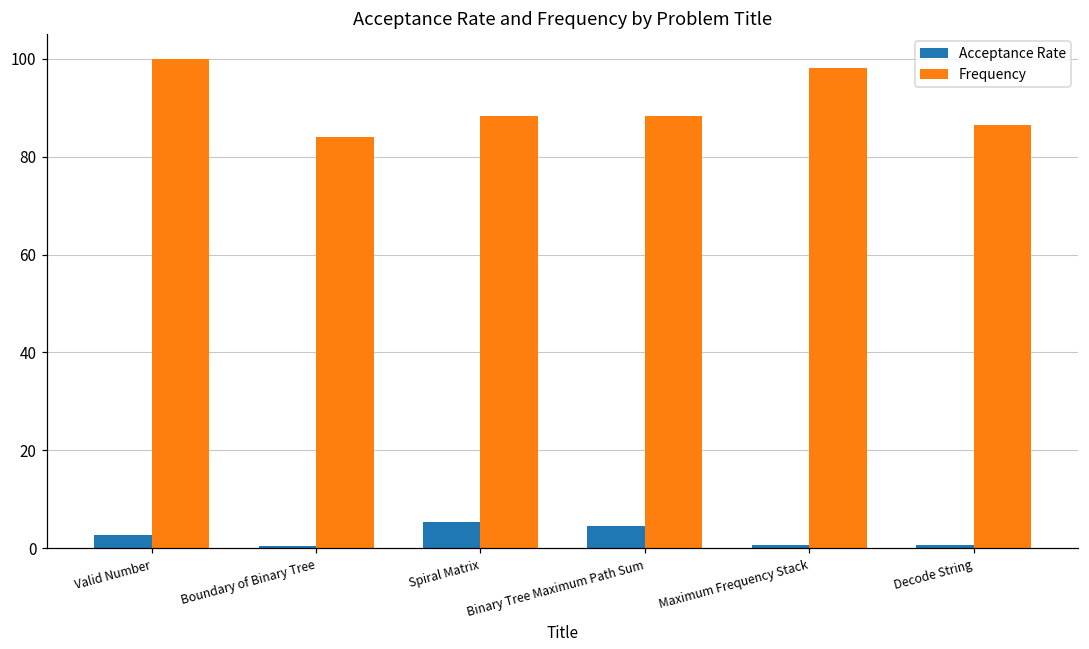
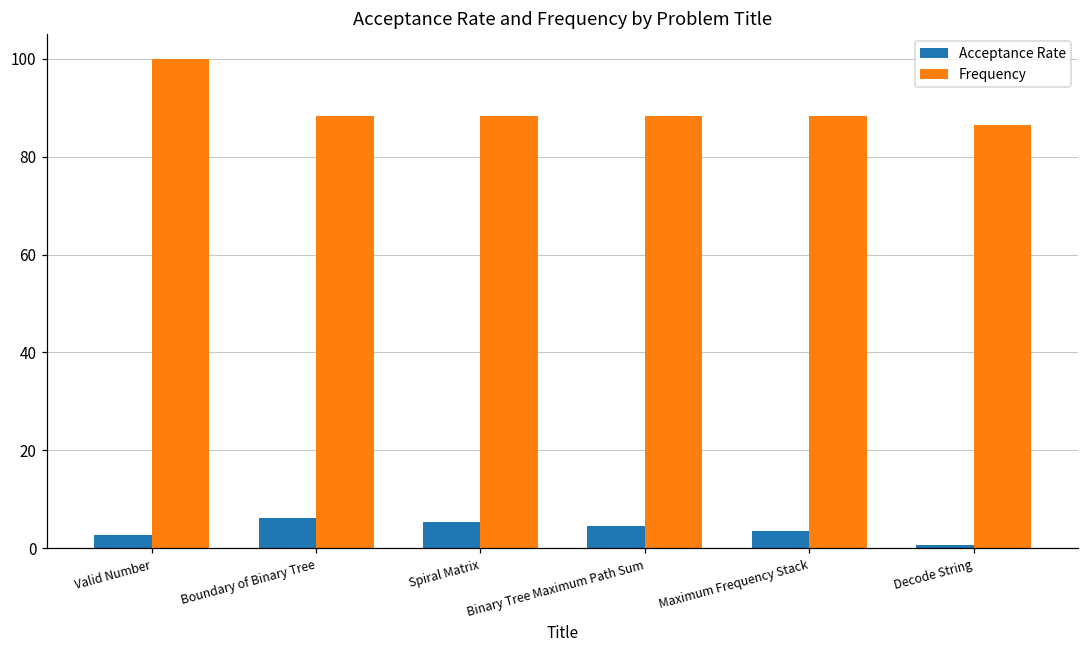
  {
    "Acceptance Rate": {
      "Valid Number": 3,
-     "Boundary of Binary Tree": 0,
+     "Boundary of Binary Tree": 6,
      "Spiral Matrix": 5,
      "Binary Tree Maximum Path Sum": 4,
-     "Maximum Frequency Stack": 1,
+     "Maximum Frequency Stack": 3,
      "Decode String": 1
    },
    "Frequency": {
      "Valid Number": 100,
-     "Boundary of Binary Tree": 84,
+     "Boundary of Binary Tree": 88,
      "Spiral Matrix": 88,
      "Binary Tree Maximum Path Sum": 88,
-     "Maximum Frequency Stack": 98,
+     "Maximum Frequency Stack": 88,
      "Decode String": 86
    }
  }
